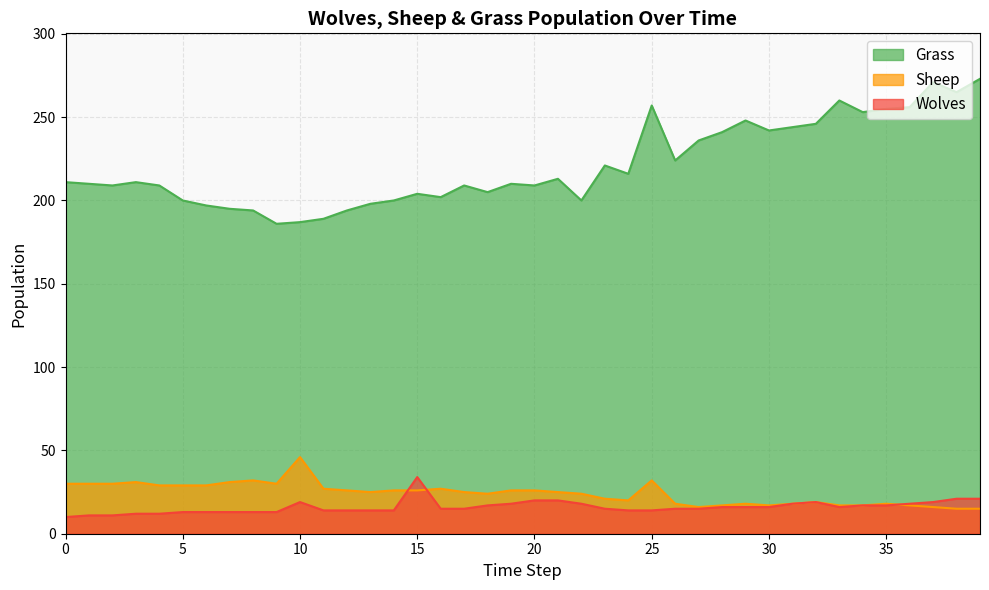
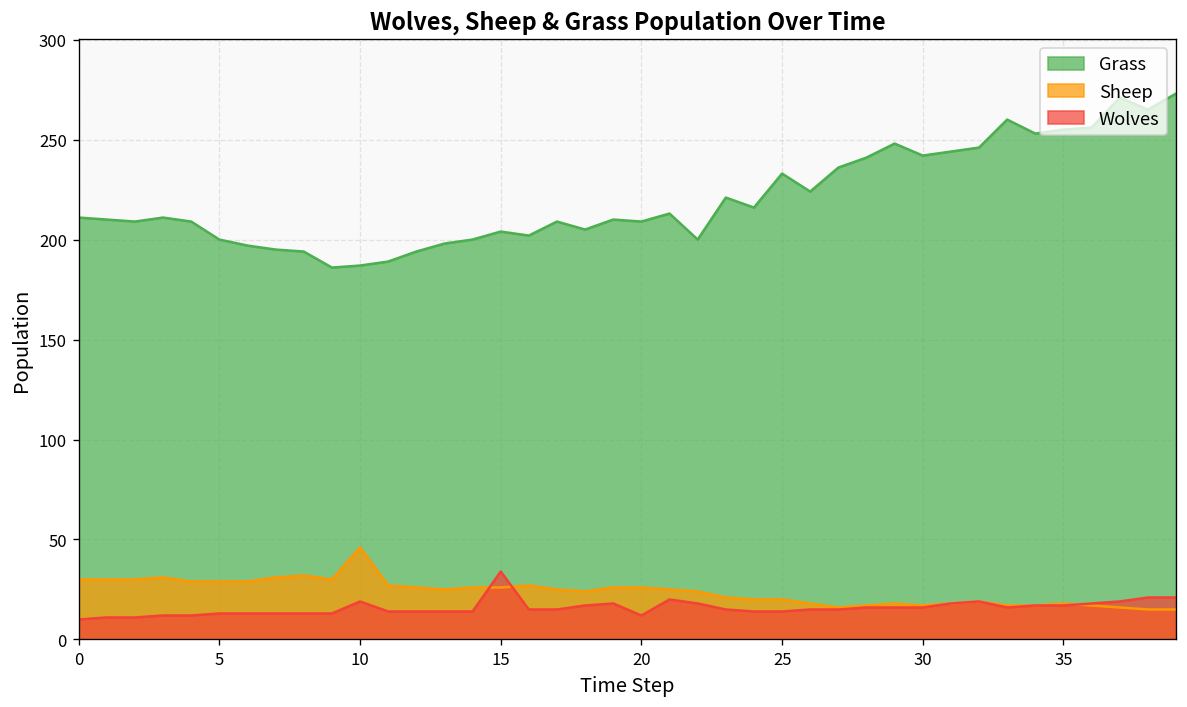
  {
    "Grass": {
      "0": 211,
      "5": 200,
      "10": 187,
      "15": 204,
      "20": 209,
-     "25": 257,
+     "25": 233,
      "30": 242
    },
    "Sheep": {
      "0": 30,
      "5": 29,
      "10": 46,
      "15": 26,
      "20": 26,
-     "25": 32
+     "25": 20
    },
    "Wolves": {
      "0": 10,
      "5": 13,
      "10": 19,
      "15": 34,
-     "20": 20,
+     "20": 12,
      "25": 14
    }
  }
